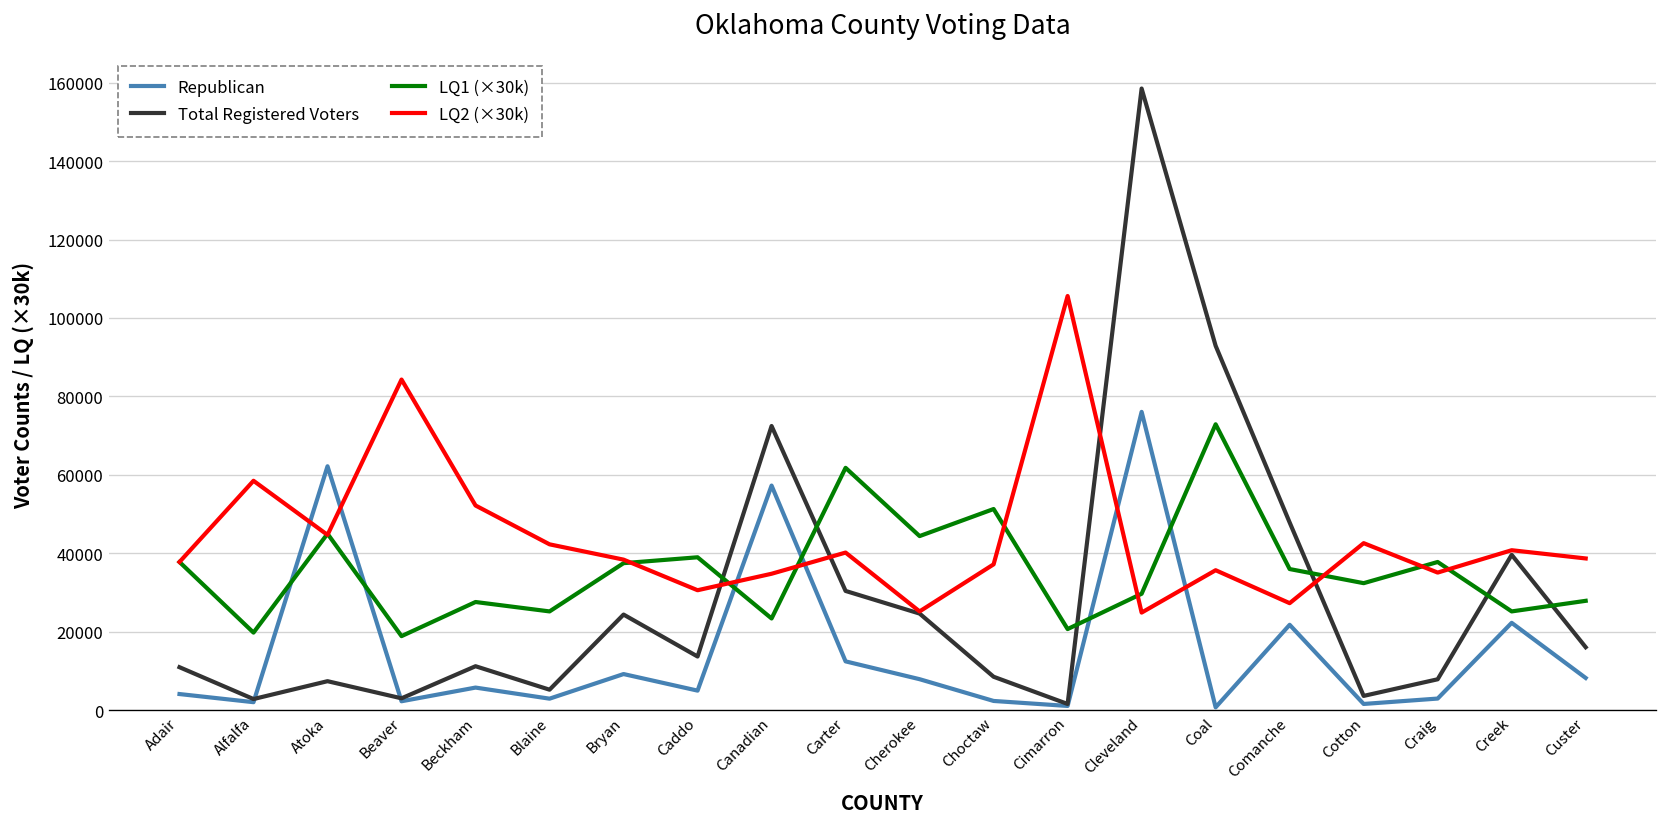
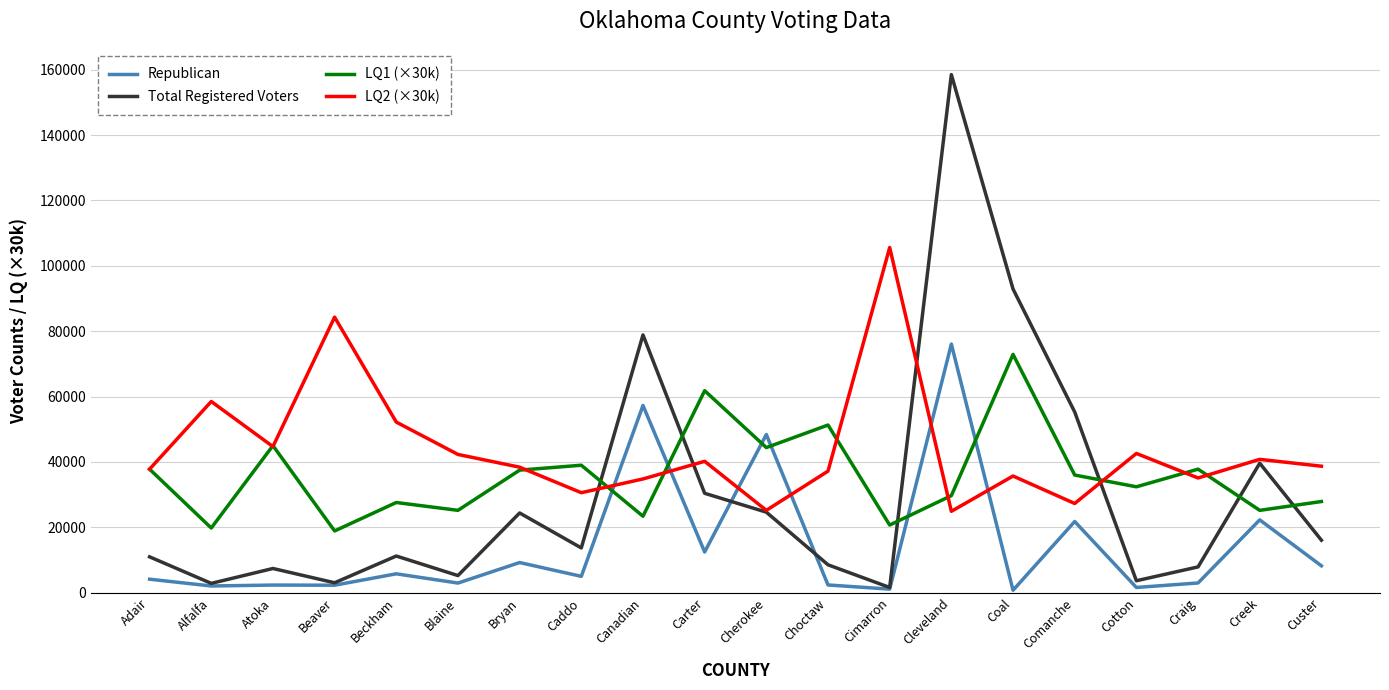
  {
    "Republican": {
      "Adair": 4000,
      "Alfalfa": 2000,
-     "Atoka": 62000,
+     "Atoka": 2000,
      "Beckham": 6000,
      "Blaine": 3000,
      "Bryan": 9000,
      "Caddo": 5000,
      "Canadian": 57000,
      "Carter": 12000,
-     "Cherokee": 8000,
+     "Cherokee": 48000,
      "Choctaw": 2000,
      "Cleveland": 76000,
      "Coal": 1000,
      "Comanche": 22000,
      "Cotton": 2000,
      "Craig": 3000,
      "Creek": 22000,
      "Custer": 8000
    },
    "Total Registered Voters": {
      "Adair": 11000,
      "Alfalfa": 3000,
      "Atoka": 7000,
      "Beckham": 11000,
      "Blaine": 5000,
      "Bryan": 24000,
      "Caddo": 14000,
-     "Canadian": 72000,
+     "Canadian": 79000,
      "Carter": 30000,
      "Choctaw": 9000,
      "Cleveland": 158000,
      "Coal": 93000,
-     "Comanche": 48000,
+     "Comanche": 55000,
      "Cotton": 4000,
      "Craig": 8000,
      "Creek": 40000,
      "Custer": 16000
    },
    "LQ1 (×30k)": {
      "Alfalfa": 20000,
      "Beaver": 19000,
      "Beckham": 28000,
      "Blaine": 25000,
      "Bryan": 38000,
      "Caddo": 39000,
      "Canadian": 23000,
      "Carter": 62000,
      "Cherokee": 44000,
      "Choctaw": 51000,
      "Cimarron": 21000,
      "Cleveland": 30000,
      "Coal": 73000,
      "Comanche": 36000,
      "Cotton": 32000,
      "Craig": 38000,
      "Creek": 25000,
      "Custer": 28000
    },
    "LQ2 (×30k)": {
      "Alfalfa": 59000,
      "Beaver": 84000,
      "Beckham": 52000,
      "Blaine": 42000,
      "Bryan": 38000,
      "Caddo": 31000,
      "Canadian": 35000,
      "Carter": 40000,
      "Choctaw": 37000,
      "Cimarron": 106000,
      "Cleveland": 25000,
      "Coal": 36000,
      "Comanche": 27000,
      "Cotton": 43000,
      "Craig": 35000,
      "Creek": 41000,
      "Custer": 39000
    }
  }
